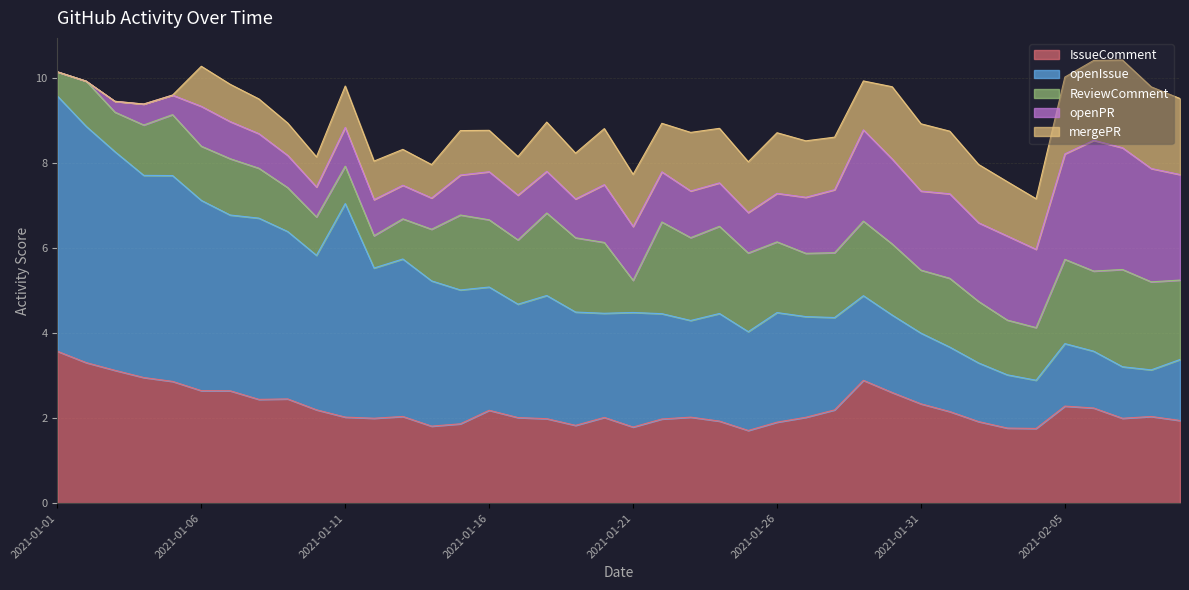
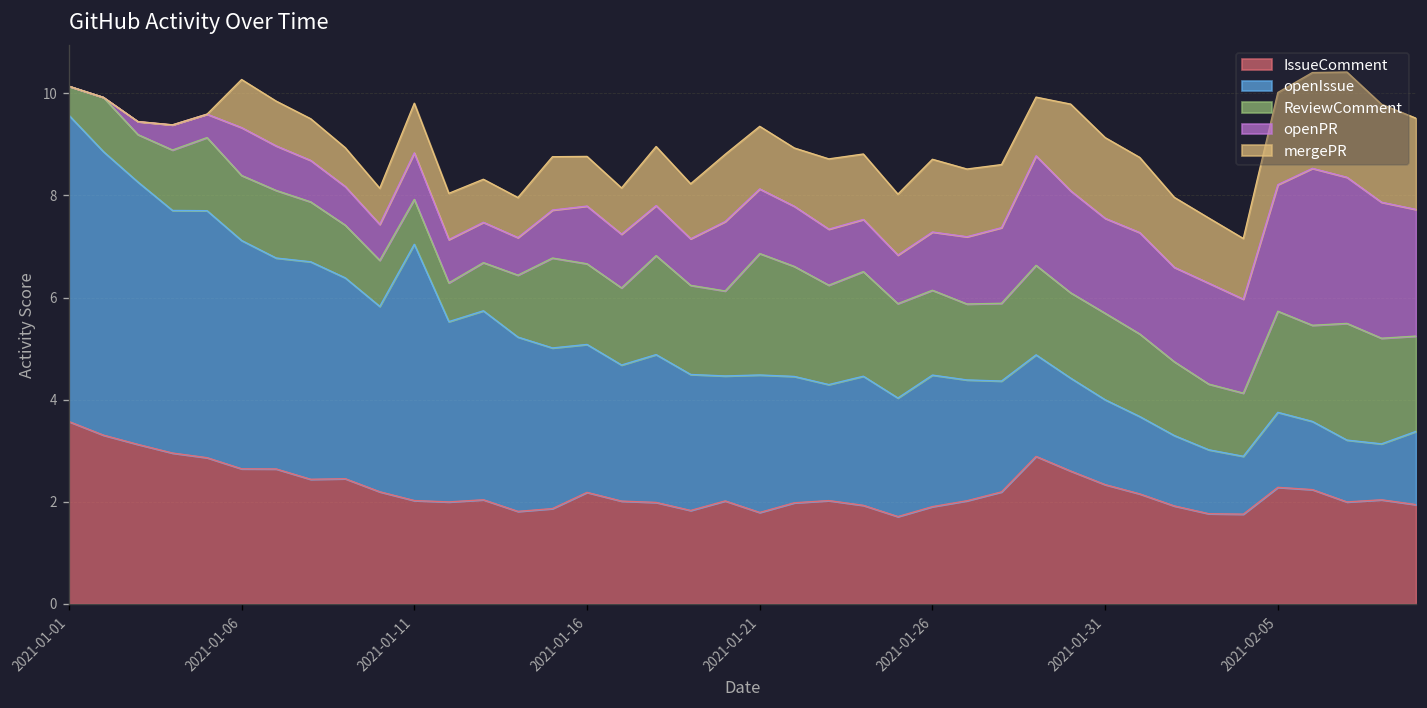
  {
    "IssueComment": {
      "2021-01-01": 3.6,
      "2021-01-06": 2.6,
      "2021-01-11": 2.0,
      "2021-01-16": 2.2,
      "2021-01-21": 1.8,
      "2021-01-26": 1.9,
      "2021-01-31": 2.3,
      "2021-02-05": 2.3
    },
    "openIssue": {
      "2021-01-01": 6.0,
      "2021-01-06": 4.5,
      "2021-01-11": 5.0,
      "2021-01-16": 2.9,
      "2021-01-21": 2.7,
      "2021-01-26": 2.6,
      "2021-01-31": 1.7,
      "2021-02-05": 1.5
    },
    "ReviewComment": {
      "2021-01-06": 1.3,
      "2021-01-11": 0.9,
      "2021-01-16": 1.6,
-     "2021-01-21": 0.8,
+     "2021-01-21": 2.4,
      "2021-01-26": 1.7,
-     "2021-01-31": 1.5,
+     "2021-01-31": 1.7,
      "2021-02-05": 2.0
    },
    "openPR": {
      "2021-01-06": 0.9,
      "2021-01-11": 0.9,
      "2021-01-16": 1.1,
      "2021-01-21": 1.3,
      "2021-01-26": 1.1,
      "2021-01-31": 1.9,
      "2021-02-05": 2.5
    },
    "mergePR": {
      "2021-01-06": 0.9,
      "2021-01-11": 1.0,
      "2021-01-16": 1.0,
      "2021-01-21": 1.2,
      "2021-01-26": 1.4,
      "2021-01-31": 1.6
    }
  }
